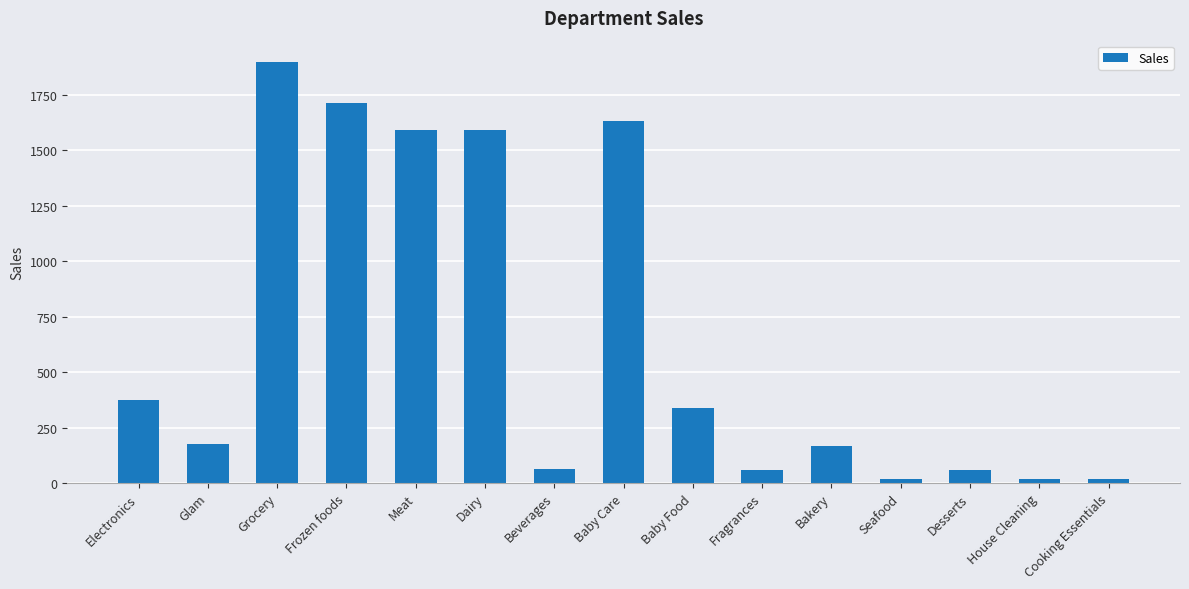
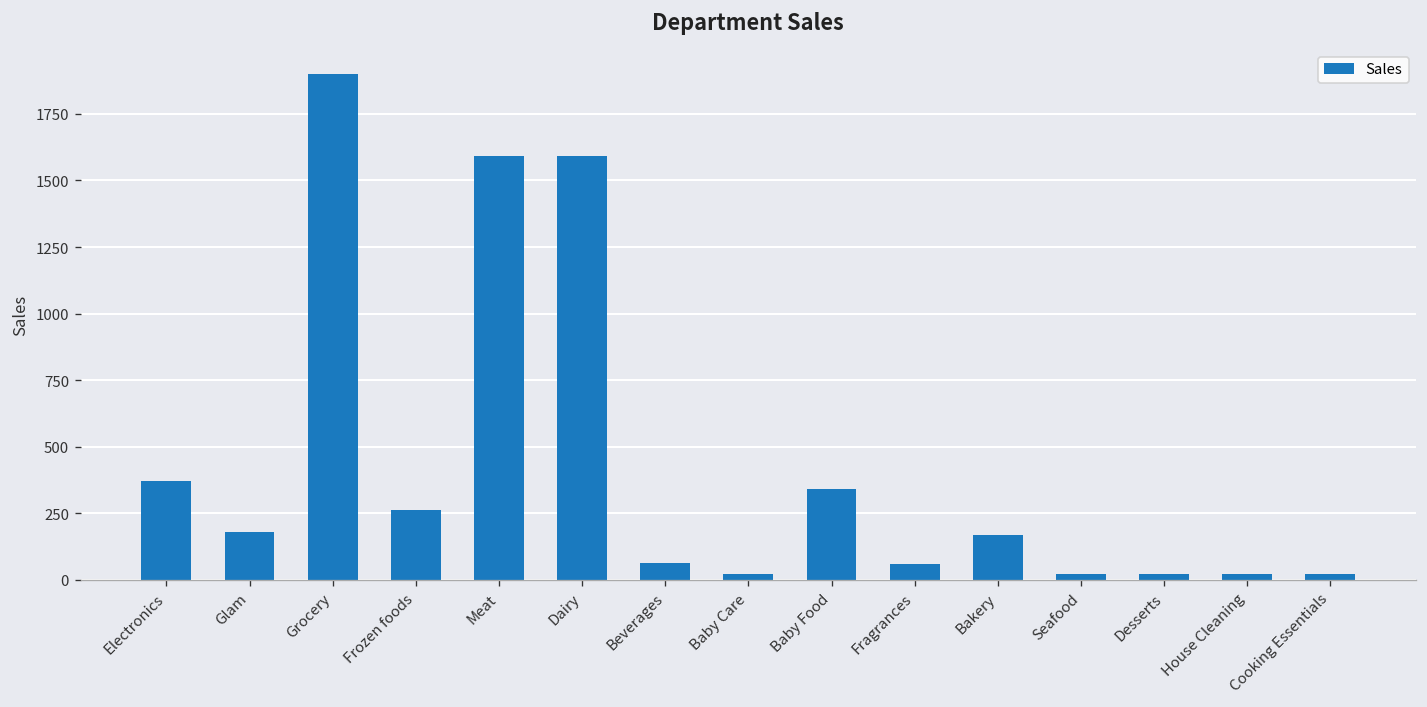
  {
    "Electronics": 370,
    "Glam": 180,
    "Grocery": 1900,
-   "Frozen foods": 1710,
+   "Frozen foods": 260,
    "Meat": 1590,
    "Dairy": 1590,
    "Beverages": 70,
-   "Baby Care": 1630,
+   "Baby Care": 20,
    "Baby Food": 340,
    "Fragrances": 60,
    "Bakery": 170,
    "Seafood": 20,
-   "Desserts": 60,
+   "Desserts": 20,
    "House Cleaning": 20,
    "Cooking Essentials": 20
  }
